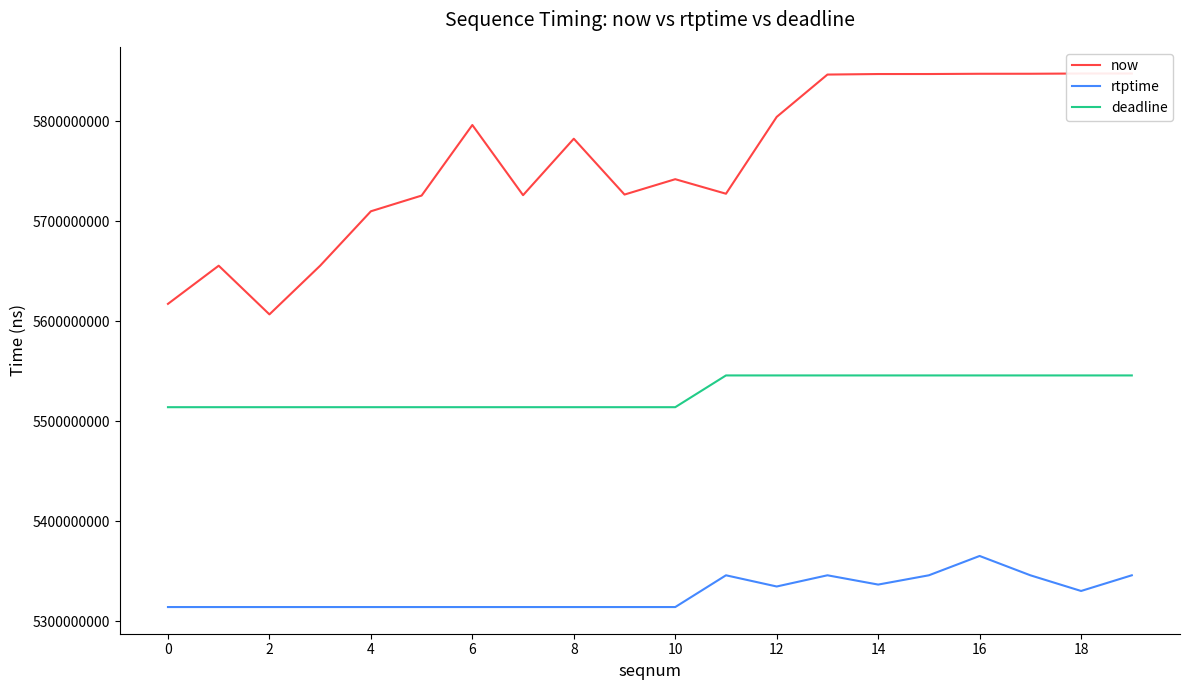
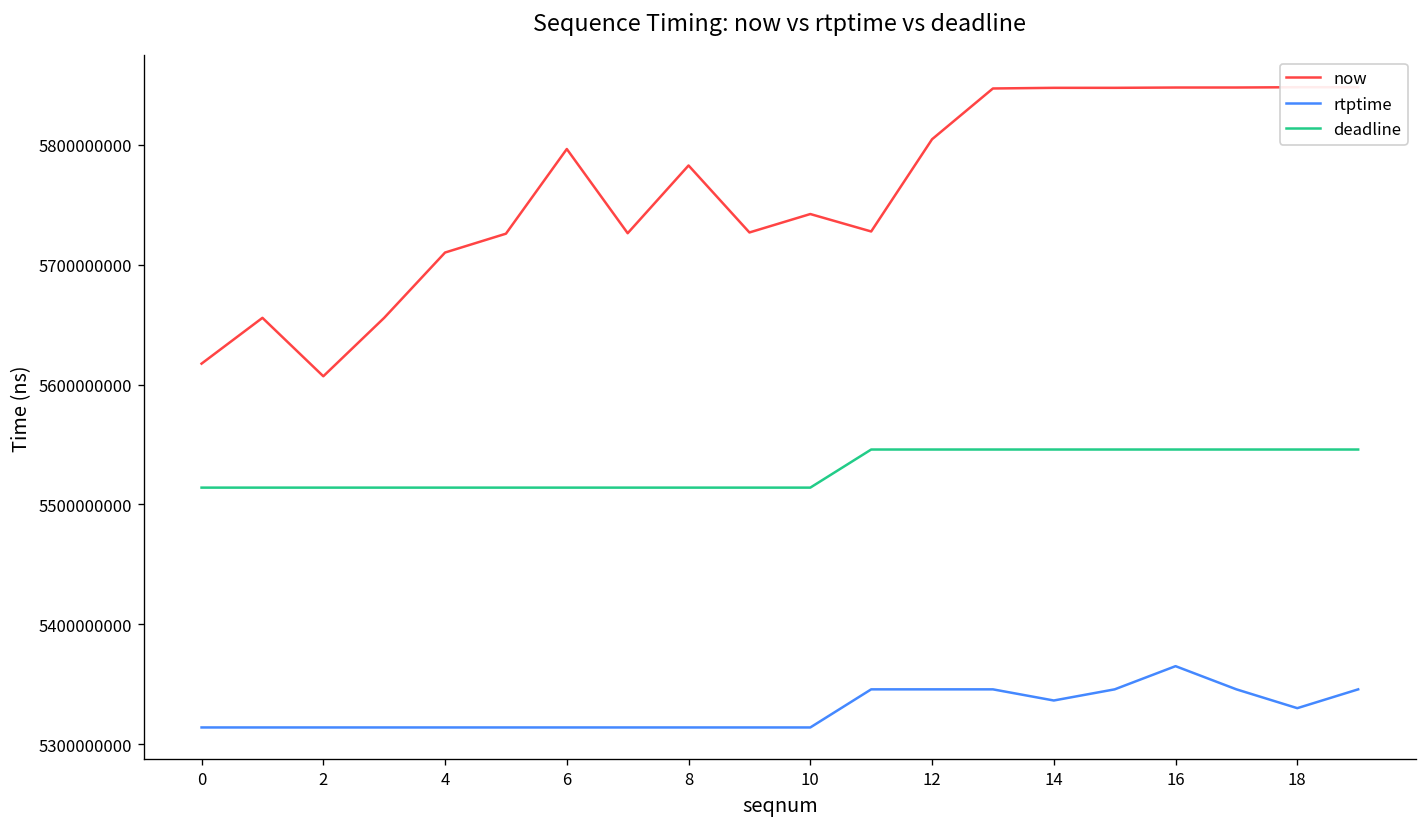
  {
    "now": {
      "0": 5620000000,
      "2": 5610000000,
      "4": 5710000000,
      "6": 5800000000,
      "8": 5780000000,
      "10": 5740000000,
      "12": 5800000000,
      "14": 5850000000,
      "16": 5850000000
    },
    "rtptime": {
      "0": 5310000000,
      "2": 5310000000,
      "4": 5310000000,
      "6": 5310000000,
      "8": 5310000000,
      "10": 5310000000,
-     "12": 5330000000,
+     "12": 5350000000,
      "14": 5340000000,
      "16": 5370000000,
      "18": 5330000000
    },
    "deadline": {
      "0": 5510000000,
      "2": 5510000000,
      "4": 5510000000,
      "6": 5510000000,
      "8": 5510000000,
      "10": 5510000000,
      "12": 5550000000,
      "14": 5550000000,
      "16": 5550000000,
      "18": 5550000000
    }
  }
